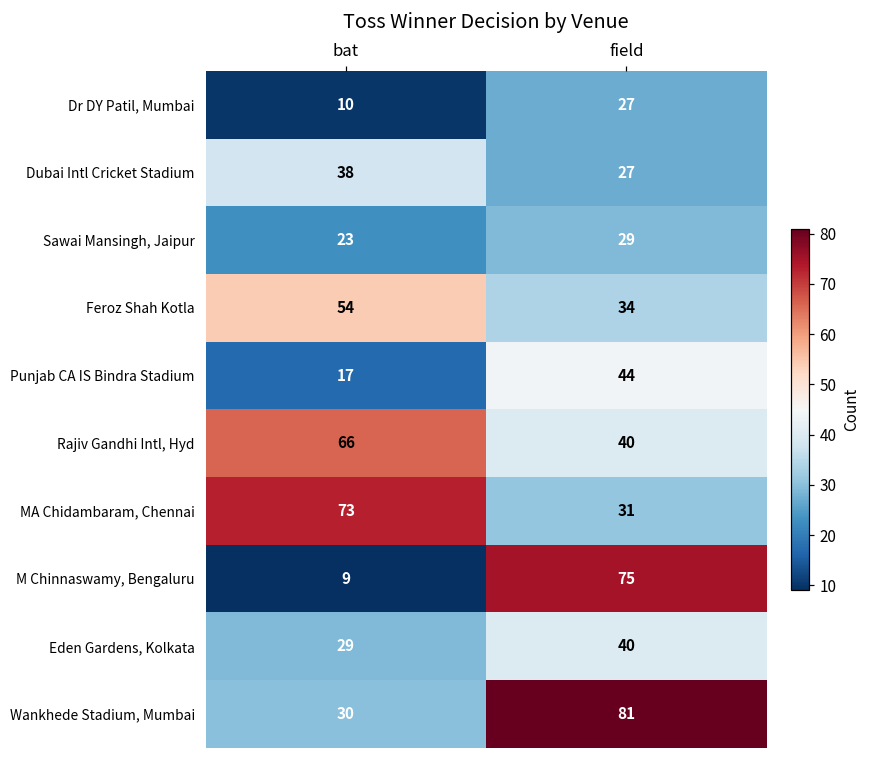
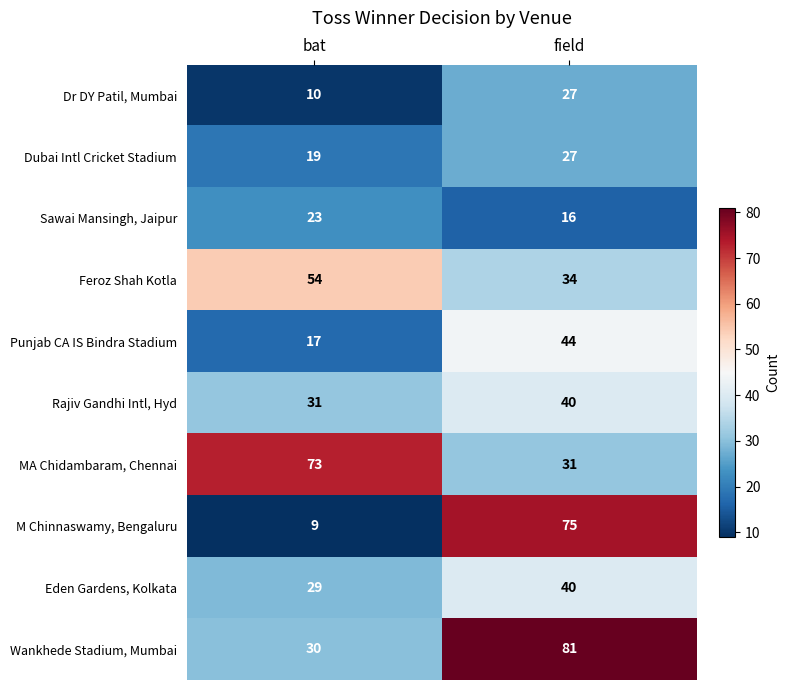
  {
    "Dr DY Patil, Mumbai": {
      "bat": 10,
      "field": 27
    },
    "Dubai Intl Cricket Stadium": {
-     "bat": 38,
+     "bat": 19,
      "field": 27
    },
    "Sawai Mansingh, Jaipur": {
      "bat": 23,
-     "field": 29
+     "field": 16
    },
    "Feroz Shah Kotla": {
      "bat": 54,
      "field": 34
    },
    "Punjab CA IS Bindra Stadium": {
      "bat": 17,
      "field": 44
    },
    "Rajiv Gandhi Intl, Hyd": {
-     "bat": 66,
+     "bat": 31,
      "field": 40
    },
    "MA Chidambaram, Chennai": {
      "bat": 73,
      "field": 31
    },
    "M Chinnaswamy, Bengaluru": {
      "bat": 9,
      "field": 75
    },
    "Eden Gardens, Kolkata": {
      "bat": 29,
      "field": 40
    },
    "Wankhede Stadium, Mumbai": {
      "bat": 30,
      "field": 81
    }
  }
